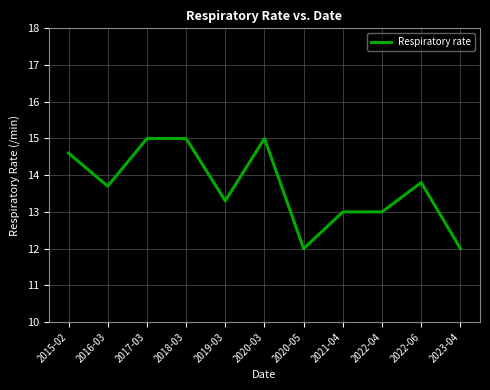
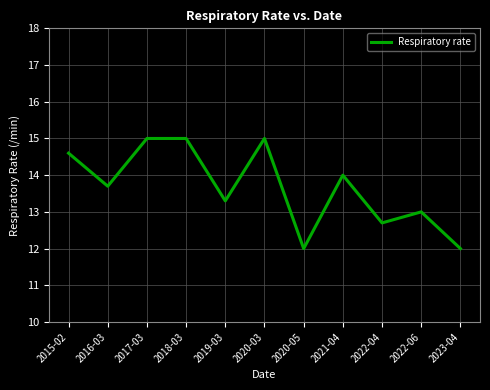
  {
    "2015-02": 14.6,
    "2016-03": 13.7,
    "2017-03": 15.0,
    "2018-03": 15.0,
    "2019-03": 13.3,
    "2020-03": 15.0,
    "2020-05": 12.0,
-   "2021-04": 13,
-   "2022-04": 13.0,
-   "2022-06": 13.8,
+   "2021-04": 14,
+   "2022-04": 12.7,
+   "2022-06": 13.0,
    "2023-04": 12.0
  }
